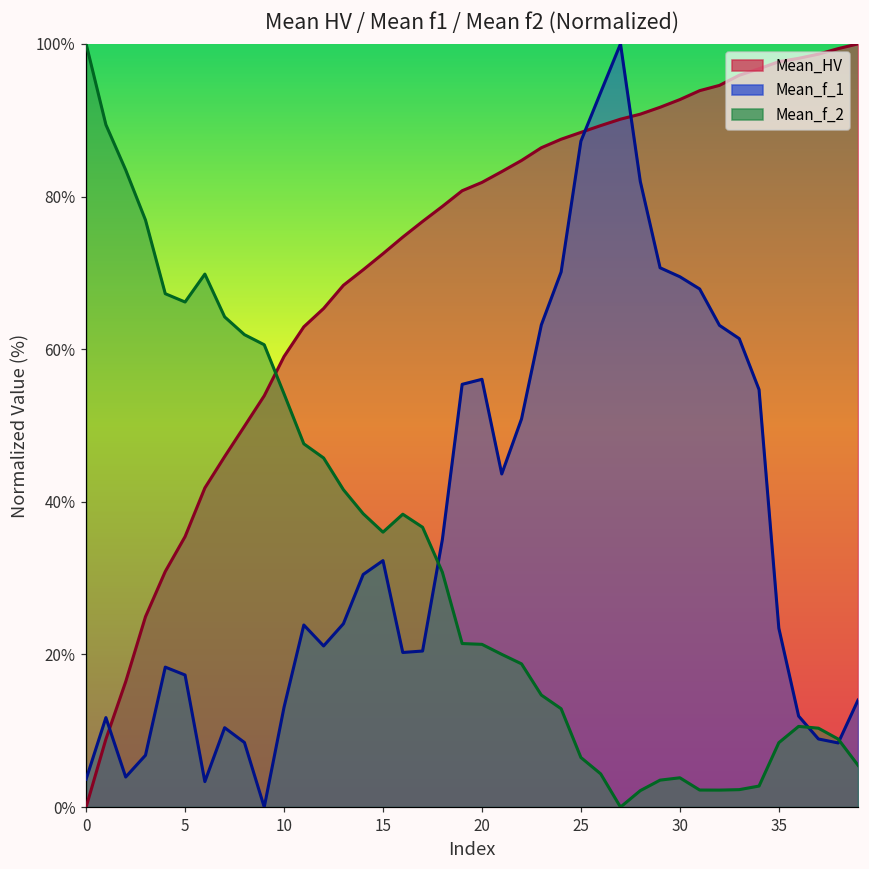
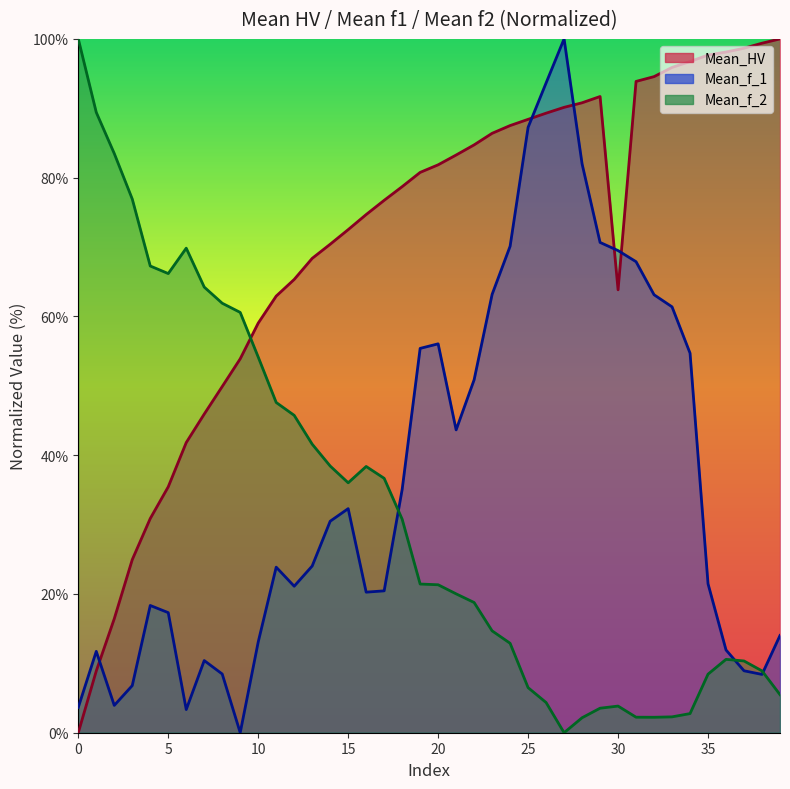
  {
    "Mean_HV": {
      "0": "0%",
      "5": "35%",
      "10": "59%",
      "15": "73%",
      "20": "82%",
      "25": "88%",
-     "30": "93%"
+     "30": "64%"
    },
    "Mean_f_1": {
      "0": "4%",
      "5": "17%",
      "10": "13%",
      "15": "32%",
      "20": "56%",
      "25": "87%",
      "30": "69%",
-     "35": "23%"
+     "35": "21%"
    },
    "Mean_f_2": {
      "0": "100%",
      "5": "66%",
      "10": "54%",
      "15": "36%",
      "20": "21%",
      "25": "6%",
      "30": "4%",
      "35": "8%"
    }
  }
